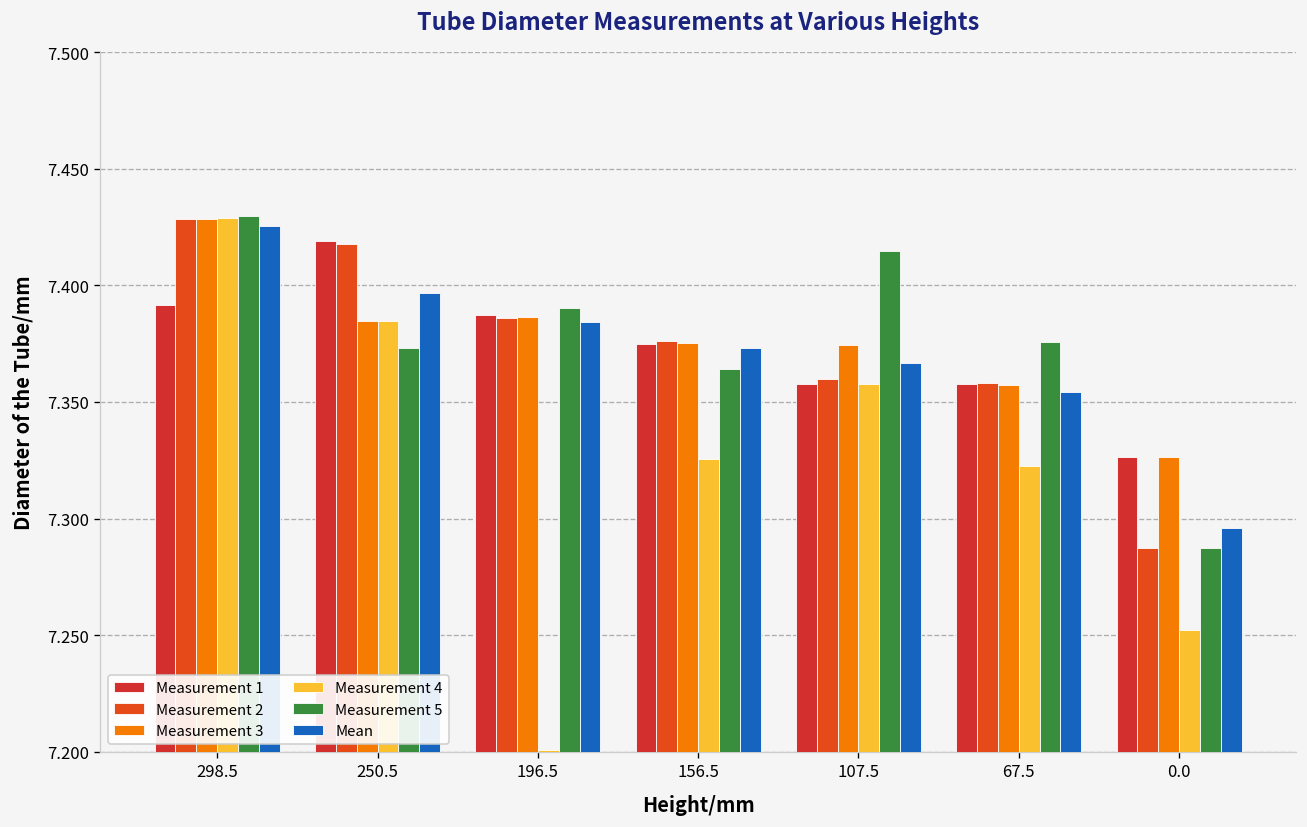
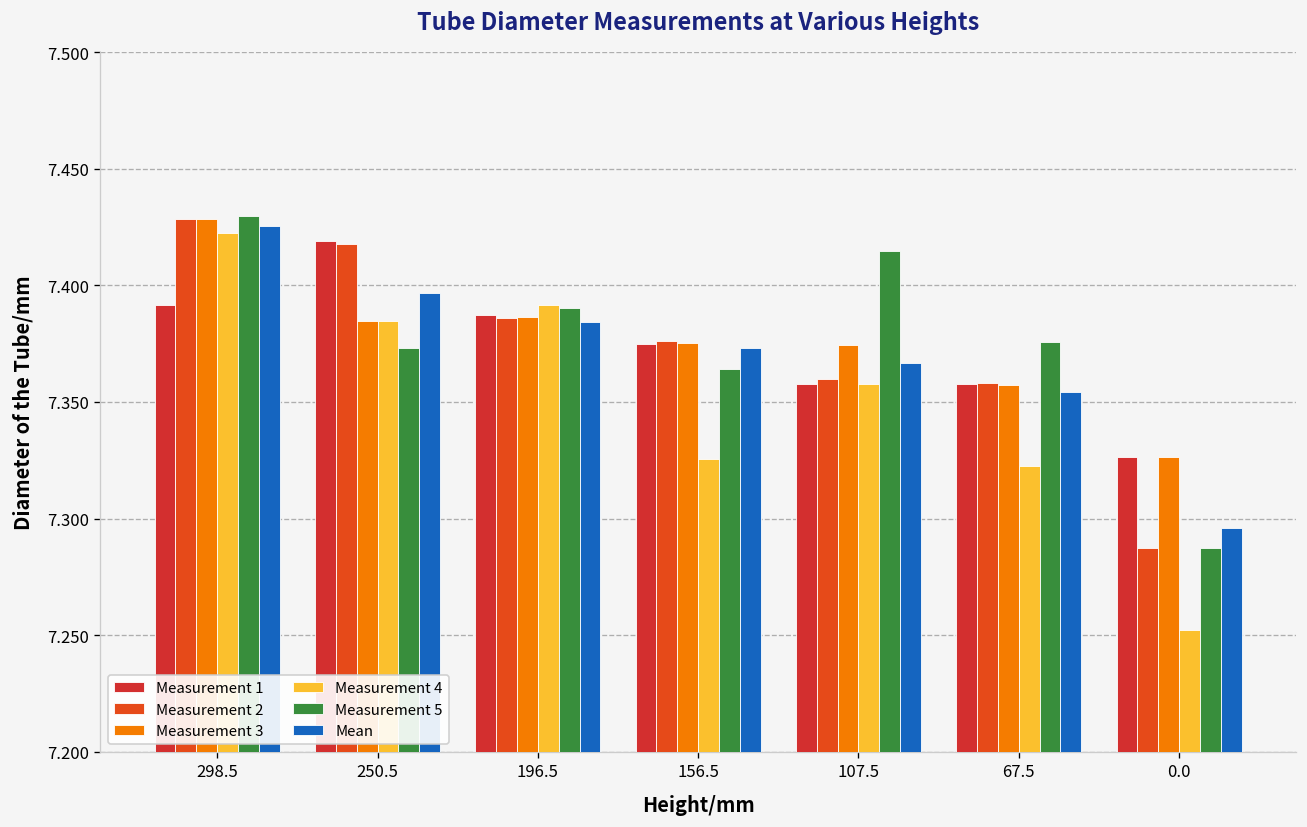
  {
    "Measurement 4": {
-     "298.5": 7.429,
+     "298.5": 7.422,
      "250.5": 7.385,
-     "196.5": 7.201,
+     "196.5": 7.392,
      "156.5": 7.325,
      "107.5": 7.358,
      "67.5": 7.323,
      "0.0": 7.252
    },
    "Measurement 5": {
      "298.5": 7.430,
      "250.5": 7.373,
      "196.5": 7.390,
      "156.5": 7.364,
      "107.5": 7.415,
      "67.5": 7.376,
      "0.0": 7.287
    },
    "Mean": {
      "298.5": 7.426,
      "250.5": 7.397,
      "196.5": 7.384,
      "156.5": 7.373,
      "107.5": 7.367,
      "67.5": 7.354,
      "0.0": 7.296
    }
  }
